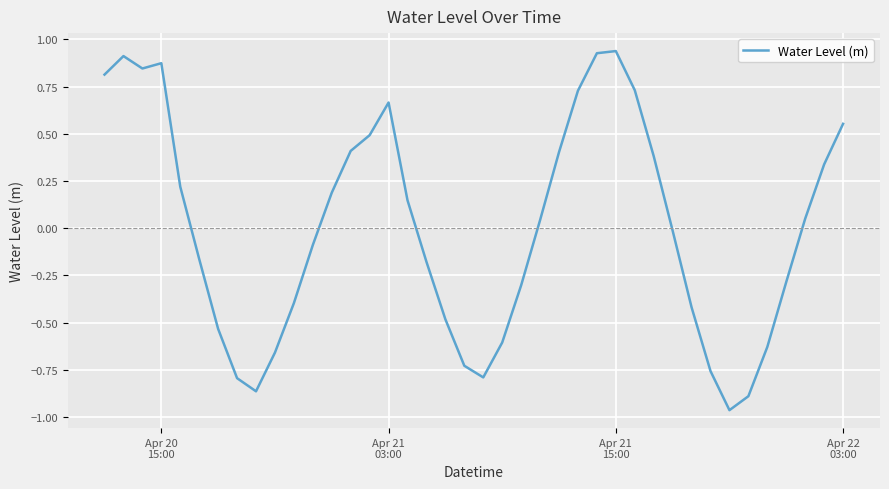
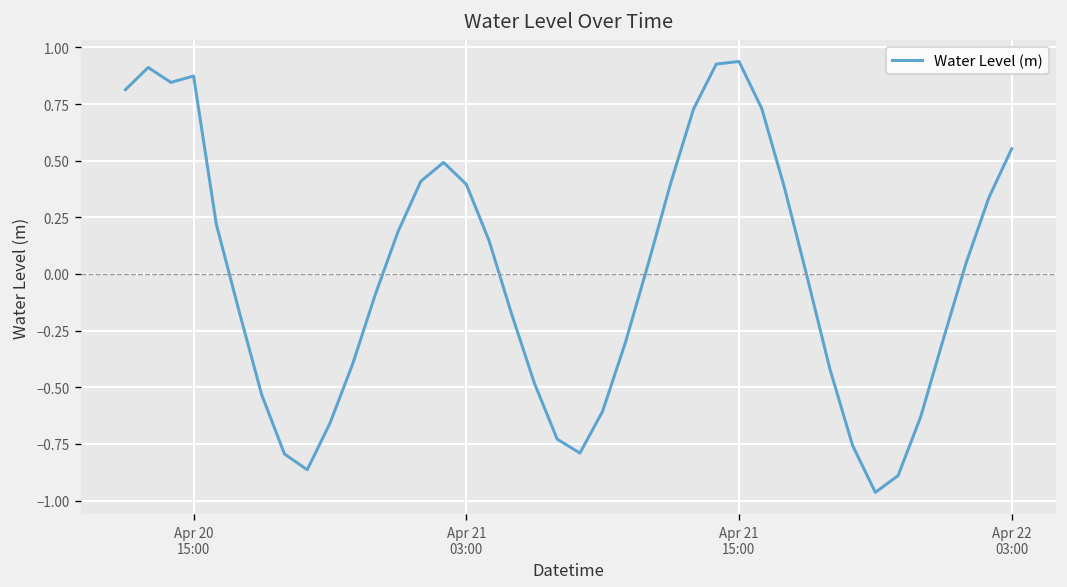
  {
    "Apr 20 15:00": 0.87,
-   "Apr 21 03:00": 0.67,
+   "Apr 21 03:00": 0.40,
    "Apr 21 15:00": 0.94,
    "Apr 22 03:00": 0.55
  }
